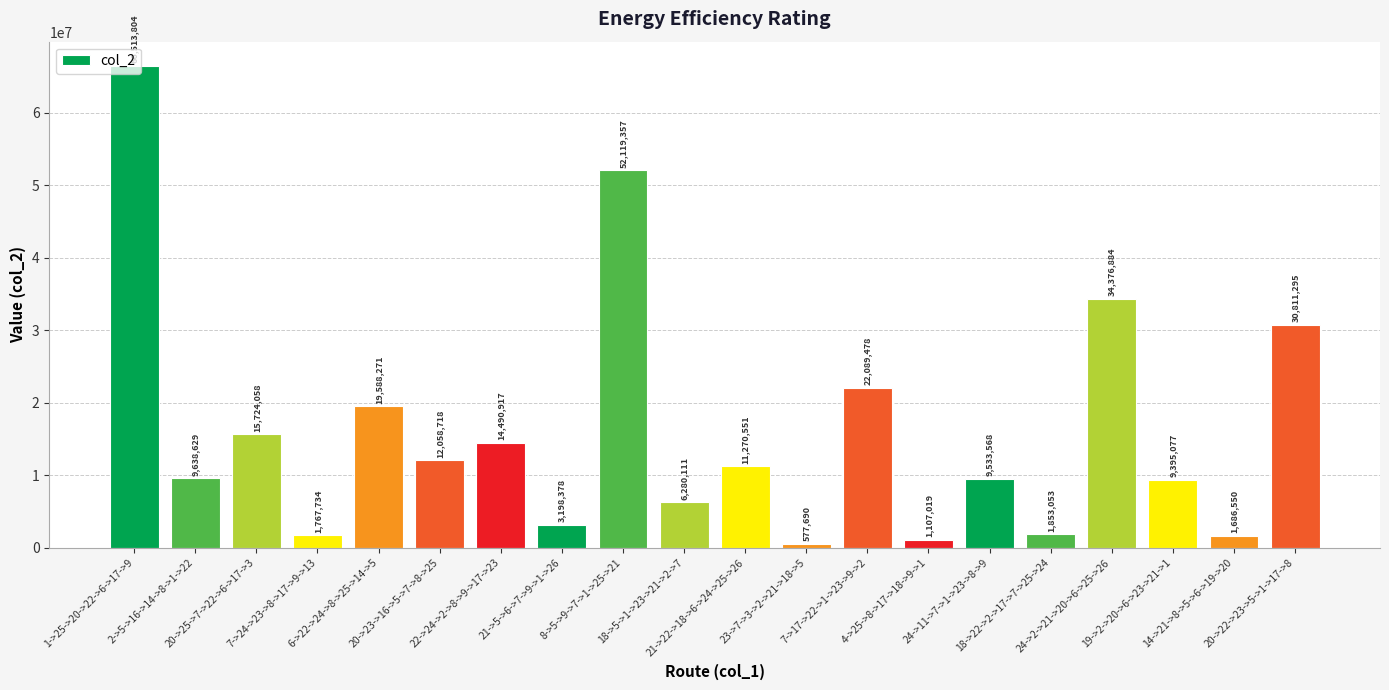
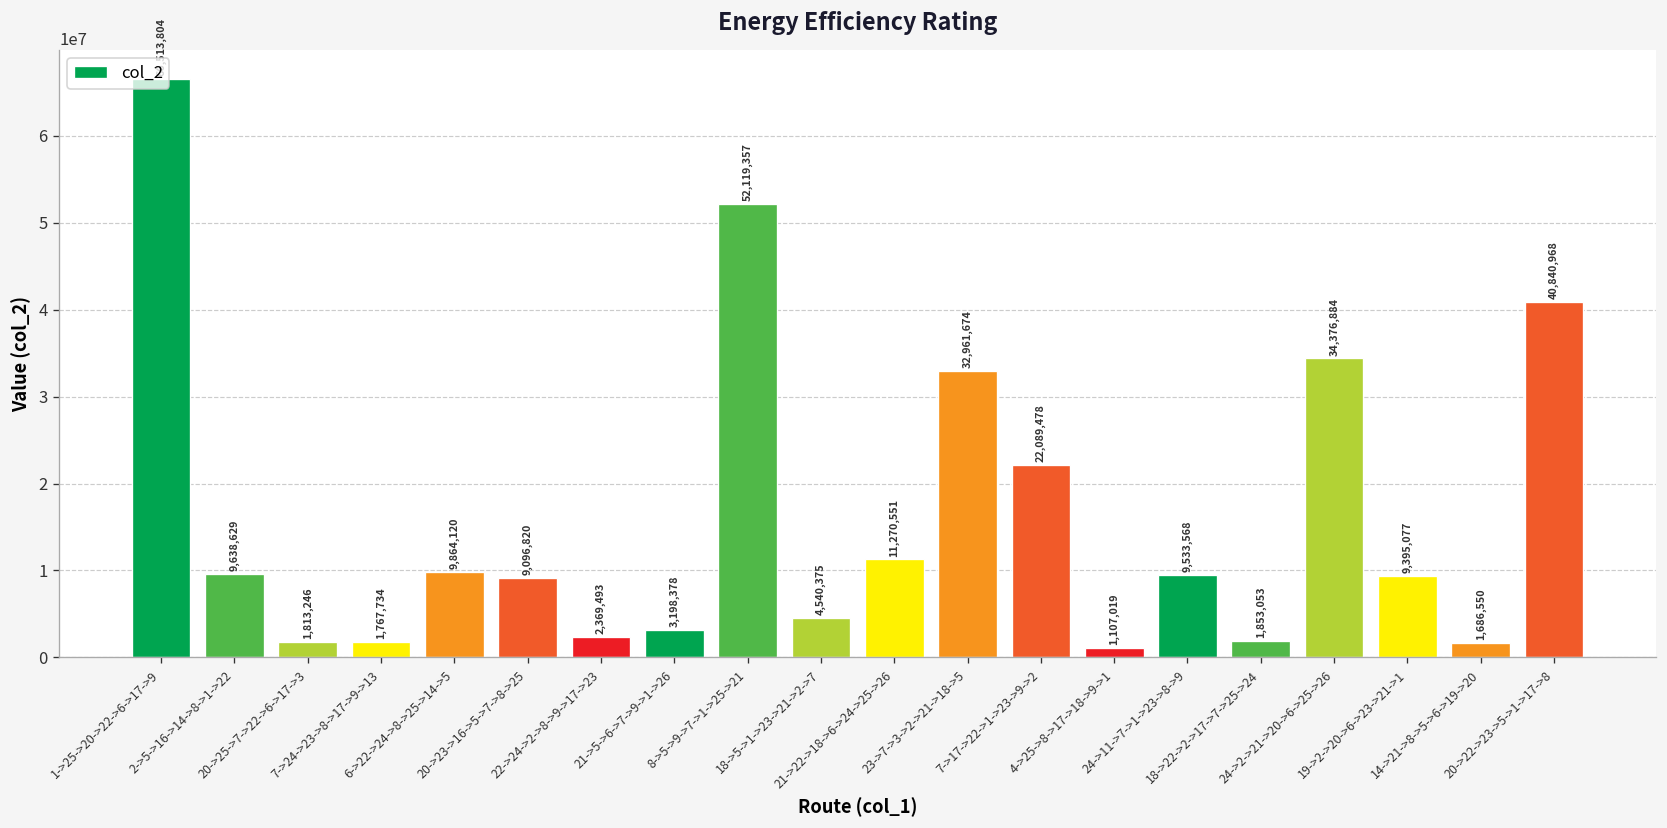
  {
    "2->5->16->14->8->1->22": "9,638,629",
-   "20->25->7->22->6->17->3": "15,724,058",
+   "20->25->7->22->6->17->3": "1,813,246",
    "7->24->23->8->17->9->13": "1,767,734",
-   "6->22->24->8->25->14->5": "19,588,271",
-   "20->23->16->5->7->8->25": "12,058,718",
-   "22->24->2->8->9->17->23": "14,490,917",
+   "6->22->24->8->25->14->5": "9,864,120",
+   "20->23->16->5->7->8->25": "9,096,820",
+   "22->24->2->8->9->17->23": "2,369,493",
    "21->5->6->7->9->1->26": "3,198,378",
    "8->5->9->7->1->25->21": "52,119,357",
-   "18->5->1->23->21->2->7": "6,280,111",
+   "18->5->1->23->21->2->7": "4,540,375",
    "21->22->18->6->24->25->26": "11,270,551",
-   "23->7->3->2->21->18->5": "577,690",
+   "23->7->3->2->21->18->5": "32,961,674",
    "7->17->22->1->23->9->2": "22,089,478",
    "4->25->8->17->18->9->1": "1,107,019",
    "24->11->7->1->23->8->9": "9,533,568",
    "18->22->2->17->7->25->24": "1,853,053",
    "24->2->21->20->6->25->26": "34,376,884",
    "19->2->20->6->23->21->1": "9,395,077",
    "14->21->8->5->6->19->20": "1,686,550",
-   "20->22->23->5->1->17->8": "30,811,295"
+   "20->22->23->5->1->17->8": "40,840,968"
  }
